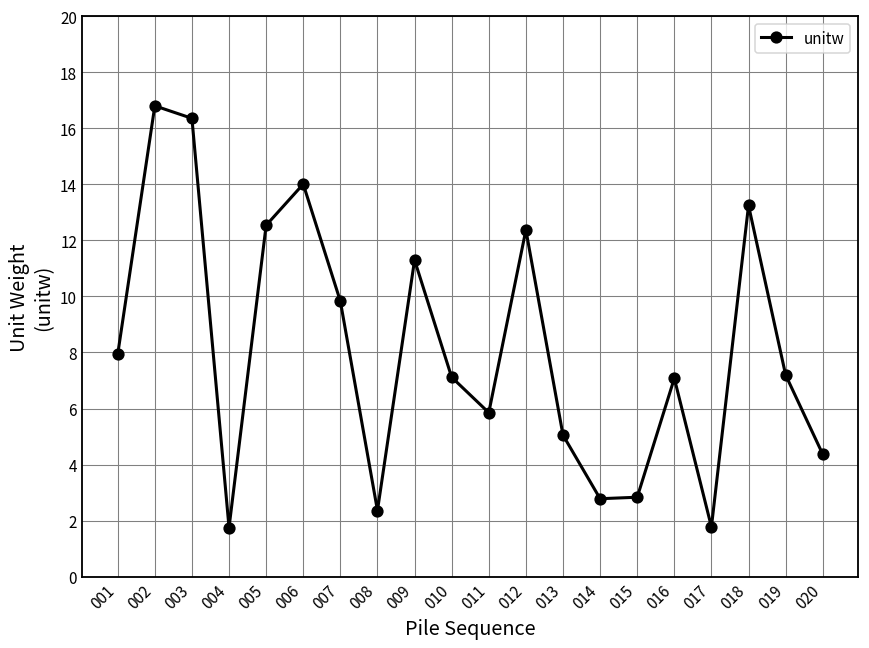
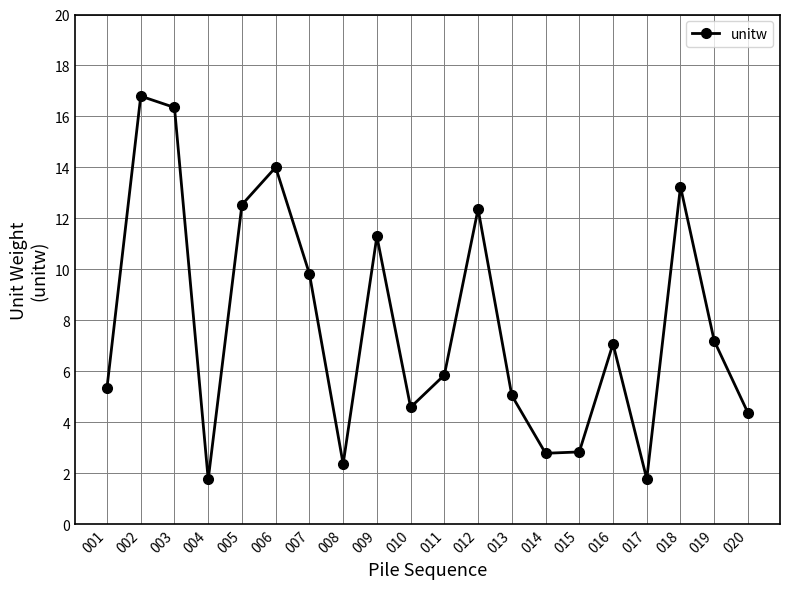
  {
-   "001": 7.9,
+   "001": 5.4,
    "002": 16.8,
    "003": 16.4,
    "004": 1.8,
    "005": 12.5,
    "006": 14.0,
    "007": 9.8,
    "008": 2.4,
    "009": 11.3,
-   "010": 7.1,
+   "010": 4.6,
    "011": 5.9,
    "012": 12.4,
    "013": 5.1,
    "014": 2.8,
    "015": 2.8,
    "016": 7.1,
    "017": 1.8,
    "018": 13.2,
    "019": 7.2,
    "020": 4.4
  }
